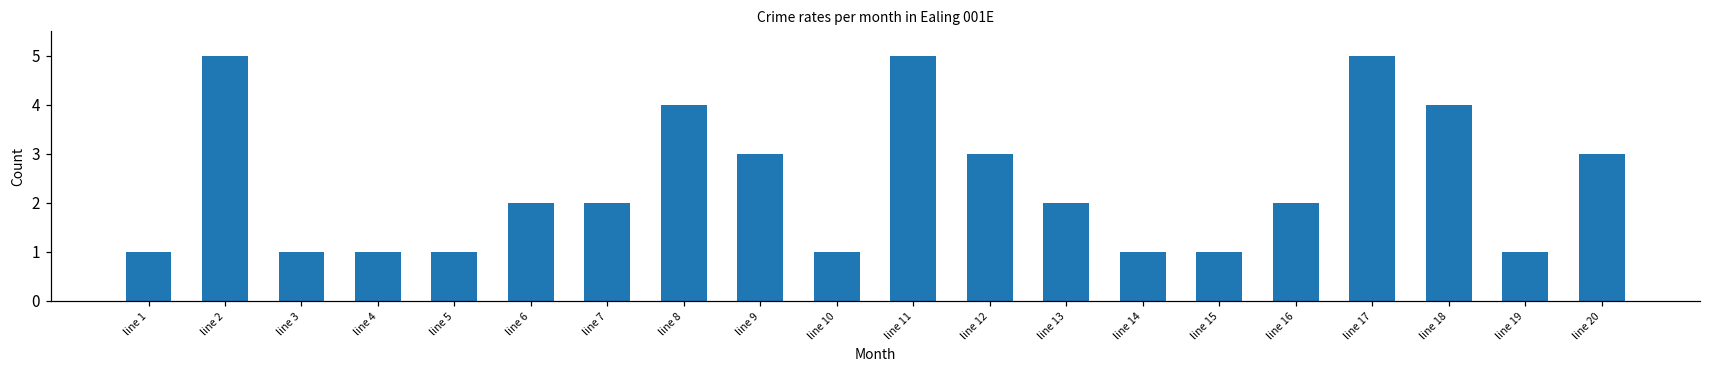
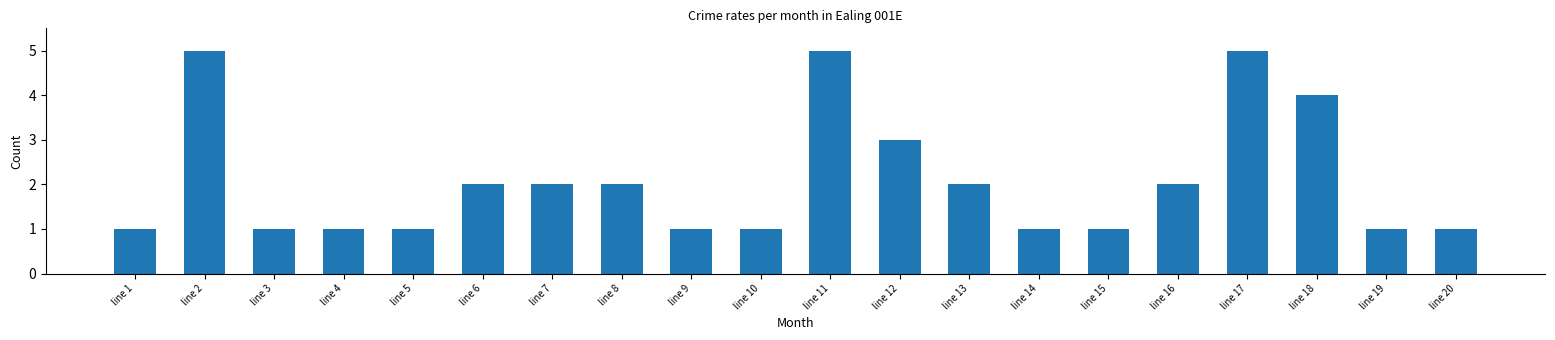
  {
    "line 1": 1,
    "line 2": 5,
    "line 3": 1,
    "line 4": 1,
    "line 5": 1,
    "line 6": 2,
    "line 7": 2,
-   "line 8": 4,
-   "line 9": 3,
+   "line 8": 2,
+   "line 9": 1,
    "line 10": 1,
    "line 11": 5,
    "line 12": 3,
    "line 13": 2,
    "line 14": 1,
    "line 15": 1,
    "line 16": 2,
    "line 17": 5,
    "line 18": 4,
    "line 19": 1,
-   "line 20": 3
+   "line 20": 1
  }
